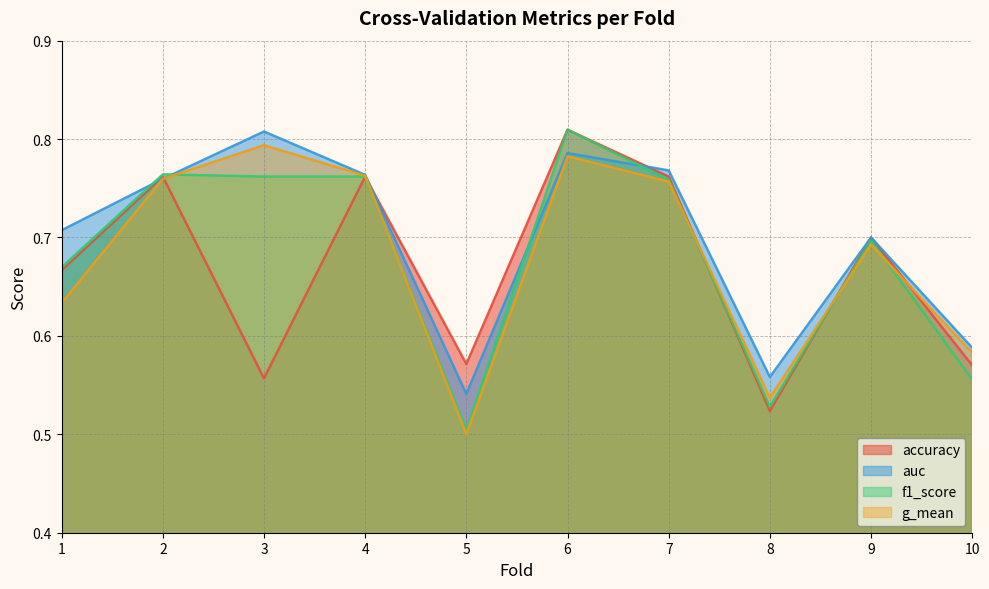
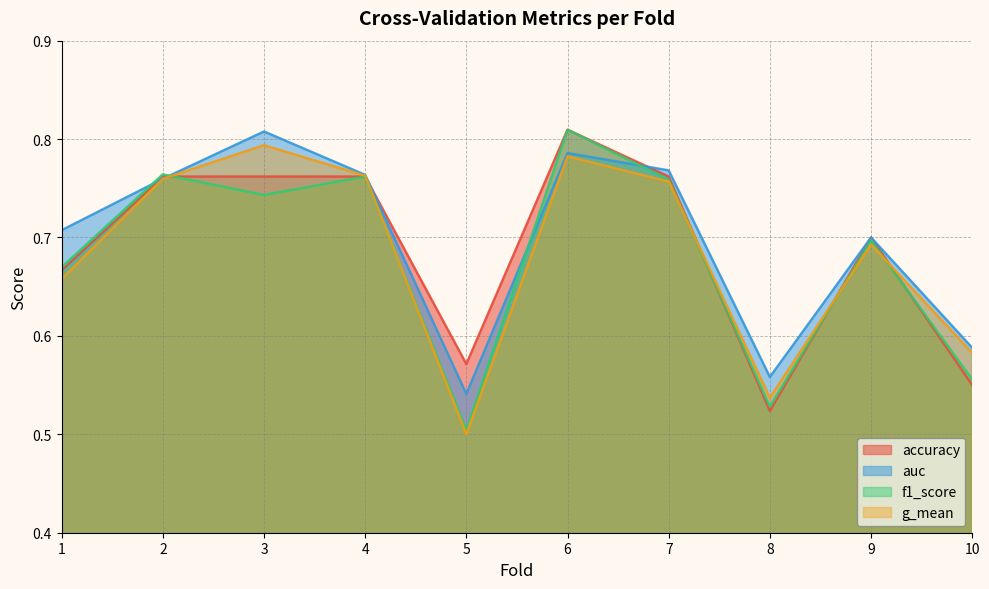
  {
    "accuracy": {
      "1": 0.67,
-     "3": 0.56,
+     "3": 0.76,
      "5": 0.57,
      "7": 0.76,
      "8": 0.52,
-     "10": 0.57
+     "10": 0.55
    },
    "auc": {
      "1": 0.71,
      "3": 0.81,
      "5": 0.54,
      "6": 0.79,
      "7": 0.77,
      "8": 0.56,
      "10": 0.59
    },
    "f1_score": {
      "1": 0.67,
-     "3": 0.76,
+     "3": 0.74,
      "5": 0.50,
      "8": 0.53,
      "9": 0.70,
      "10": 0.56
    },
    "g_mean": {
-     "1": 0.63,
+     "1": 0.66,
      "3": 0.79,
      "5": 0.50,
      "6": 0.78,
      "8": 0.54,
      "9": 0.69,
      "10": 0.58
    }
  }
